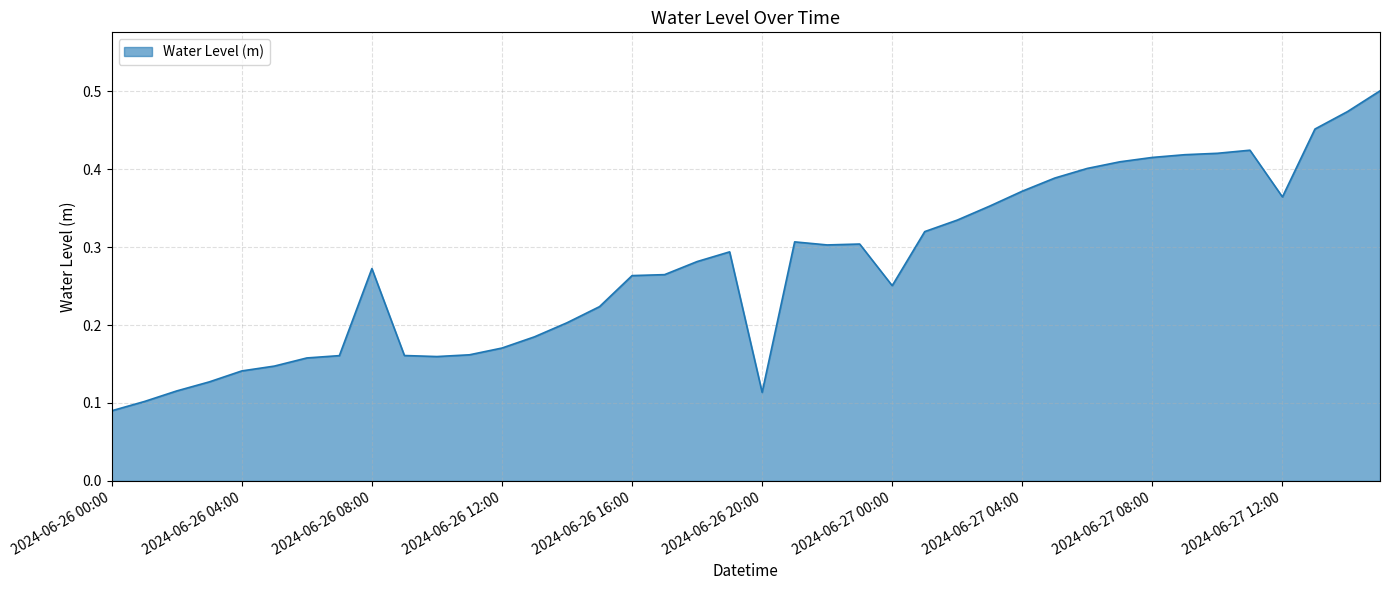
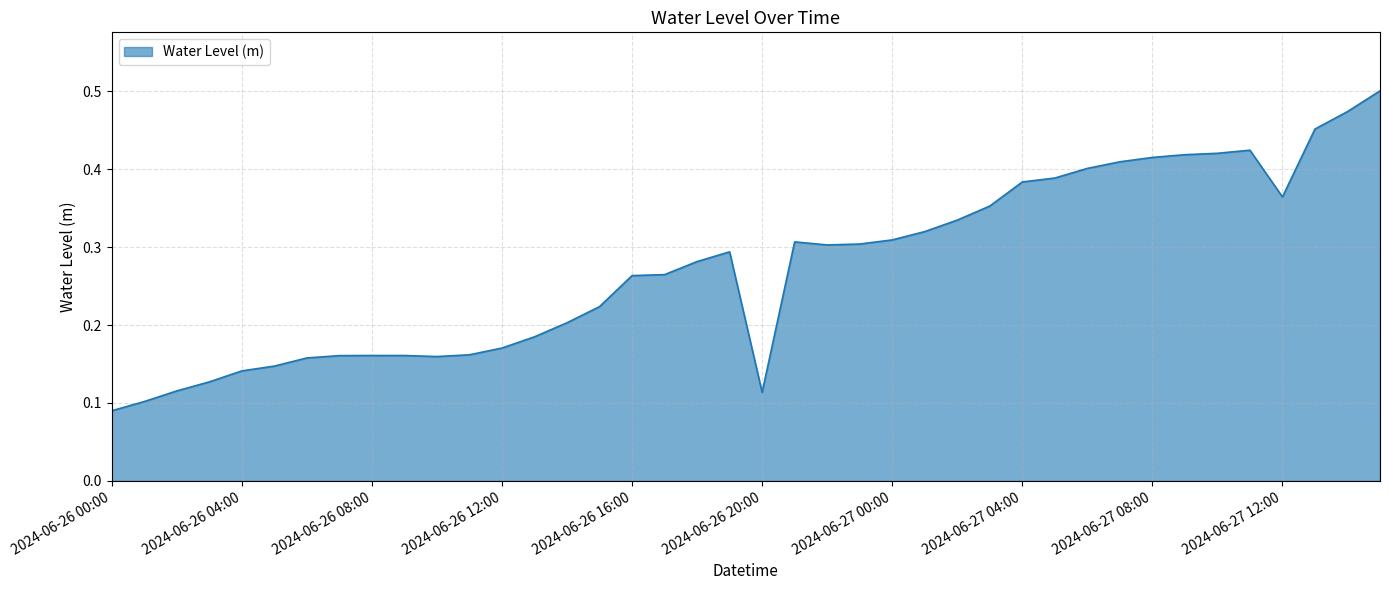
  {
    "2024-06-26 00:00": 0.09,
    "2024-06-26 04:00": 0.14,
-   "2024-06-26 08:00": 0.27,
+   "2024-06-26 08:00": 0.16,
    "2024-06-26 12:00": 0.17,
    "2024-06-26 16:00": 0.26,
    "2024-06-26 20:00": 0.11,
-   "2024-06-27 00:00": 0.25,
-   "2024-06-27 04:00": 0.37,
+   "2024-06-27 00:00": 0.31,
+   "2024-06-27 04:00": 0.38,
    "2024-06-27 08:00": 0.41,
    "2024-06-27 12:00": 0.36
  }
